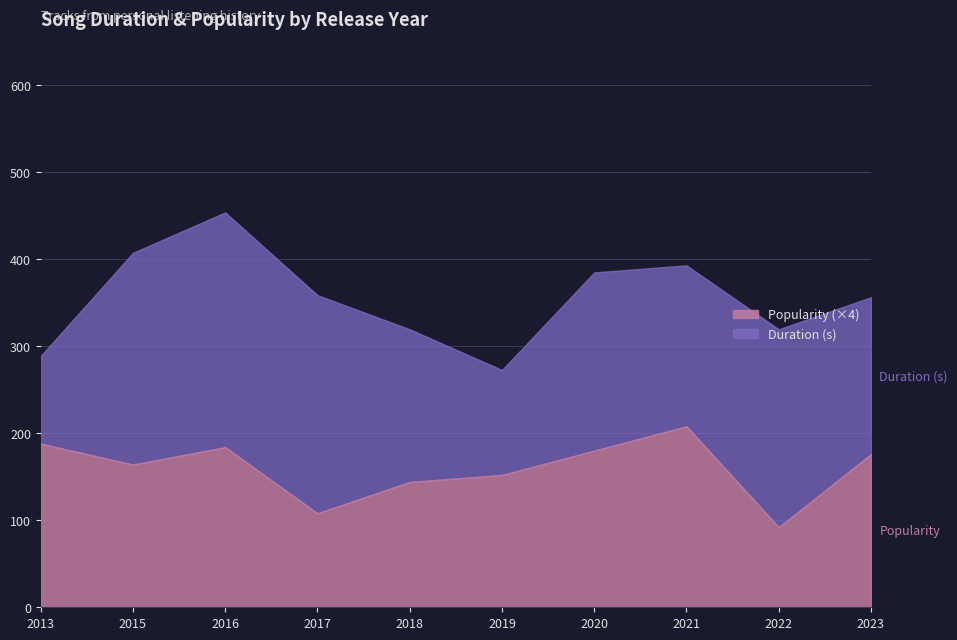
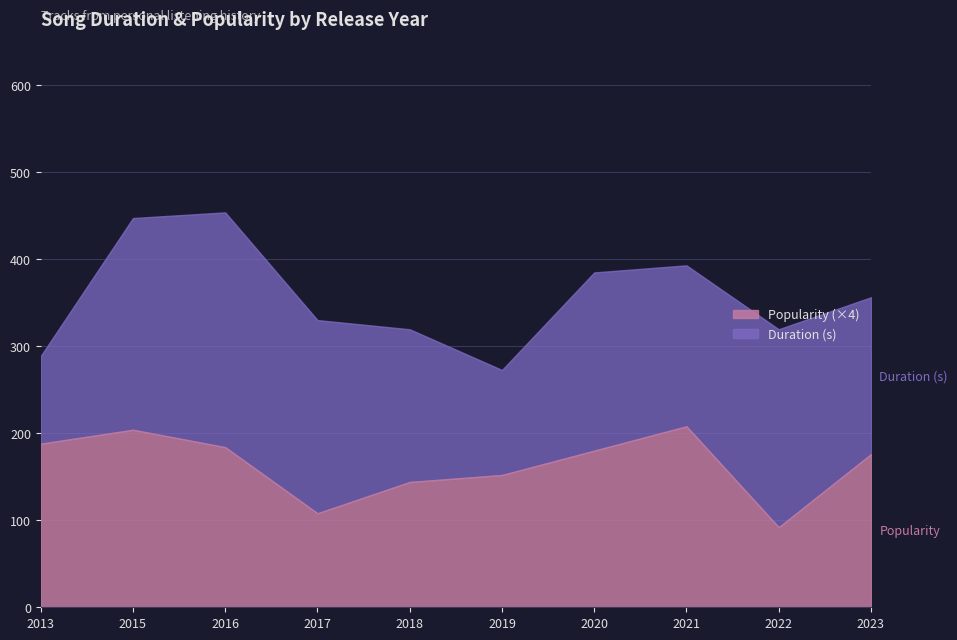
  {
    "Popularity (×4)": {
      "2013": 190,
-     "2015": 160,
+     "2015": 200,
      "2016": 180,
      "2017": 110,
      "2018": 140,
      "2019": 150,
      "2020": 180,
      "2021": 210,
      "2022": 90,
      "2023": 180
    },
    "Duration (s)": {
      "2013": 100,
      "2015": 240,
      "2016": 270,
-     "2017": 250,
+     "2017": 220,
      "2018": 180,
      "2019": 120,
      "2020": 200,
      "2021": 180,
      "2022": 230,
      "2023": 180
    }
  }
